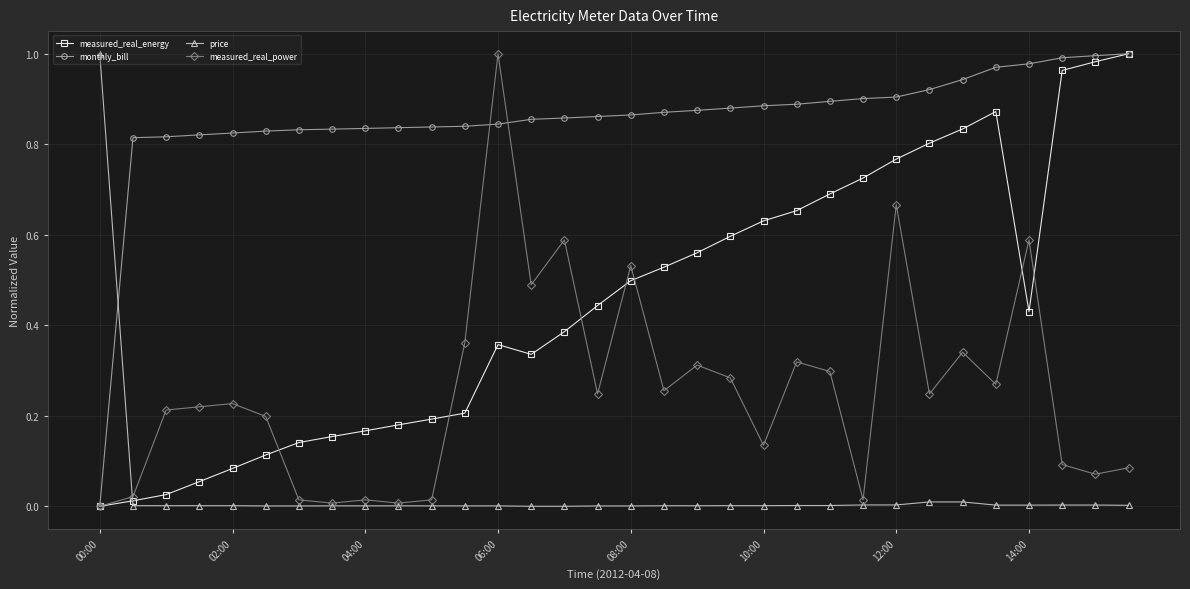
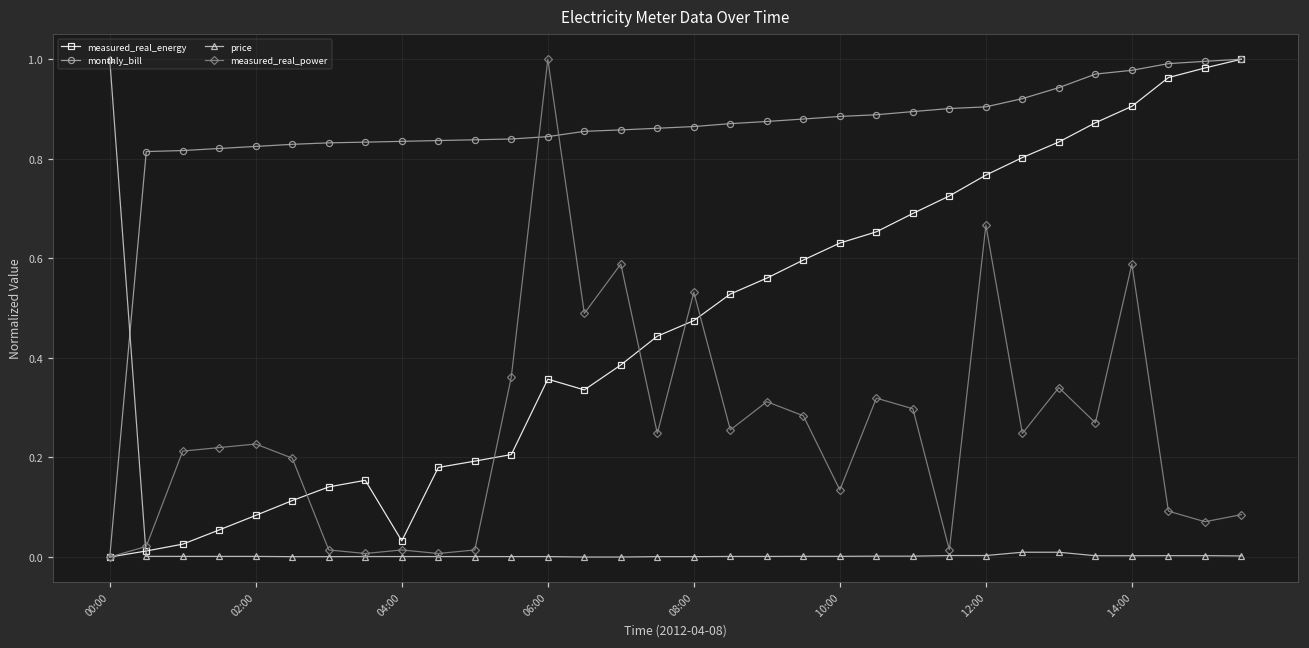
  {
    "measured_real_energy": {
      "02:00": 0.08,
-     "04:00": 0.17,
+     "04:00": 0.03,
      "06:00": 0.36,
-     "08:00": 0.50,
+     "08:00": 0.47,
      "10:00": 0.63,
      "12:00": 0.77,
-     "14:00": 0.43
+     "14:00": 0.91
    }
  }
